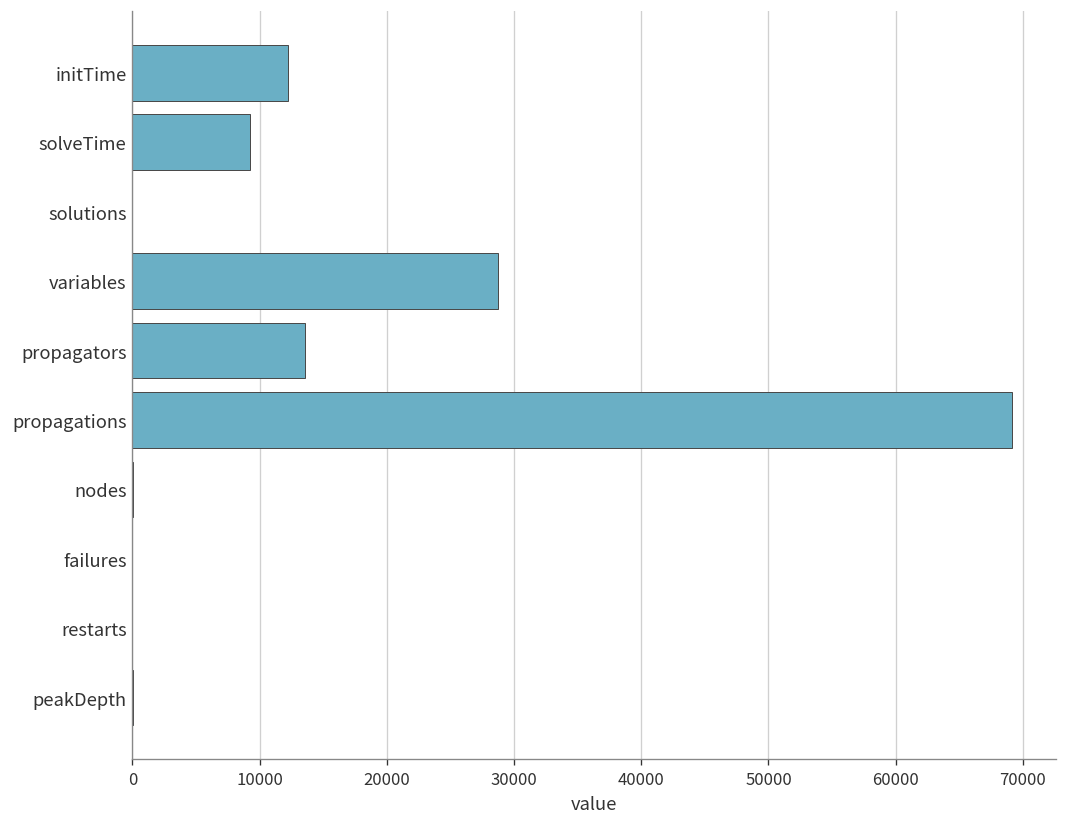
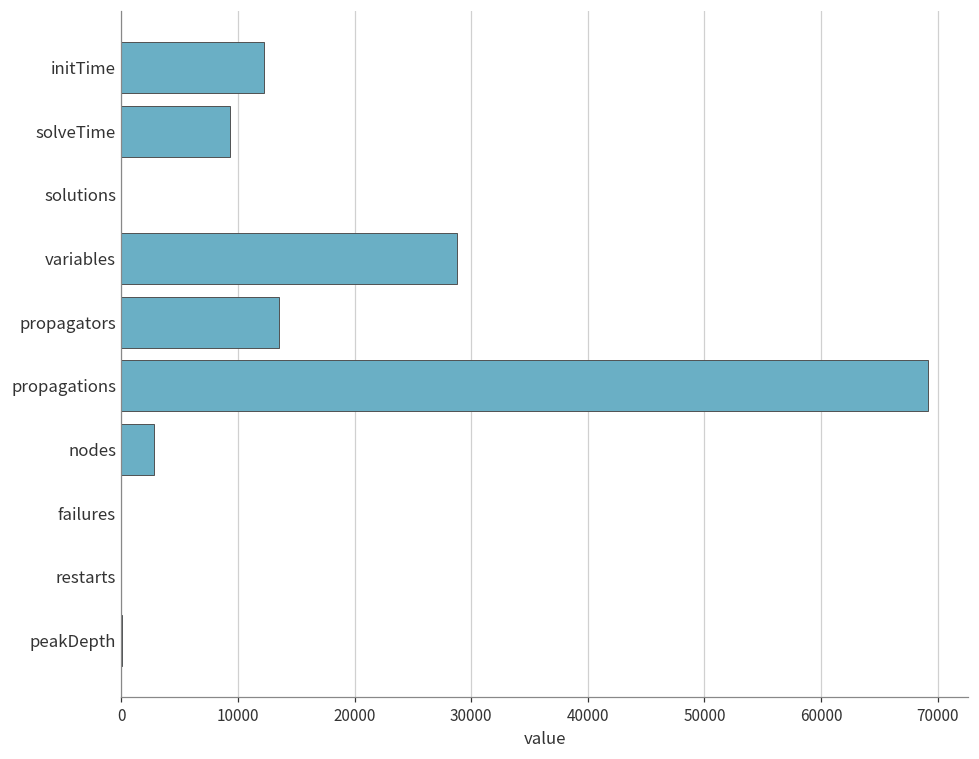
  {
    "initTime": 12200,
    "solveTime": 9300,
    "variables": 28800,
    "propagators": 13500,
    "propagations": 69100,
-   "nodes": 0,
+   "nodes": 2800,
    "failures": 0,
    "restarts": 0
  }
